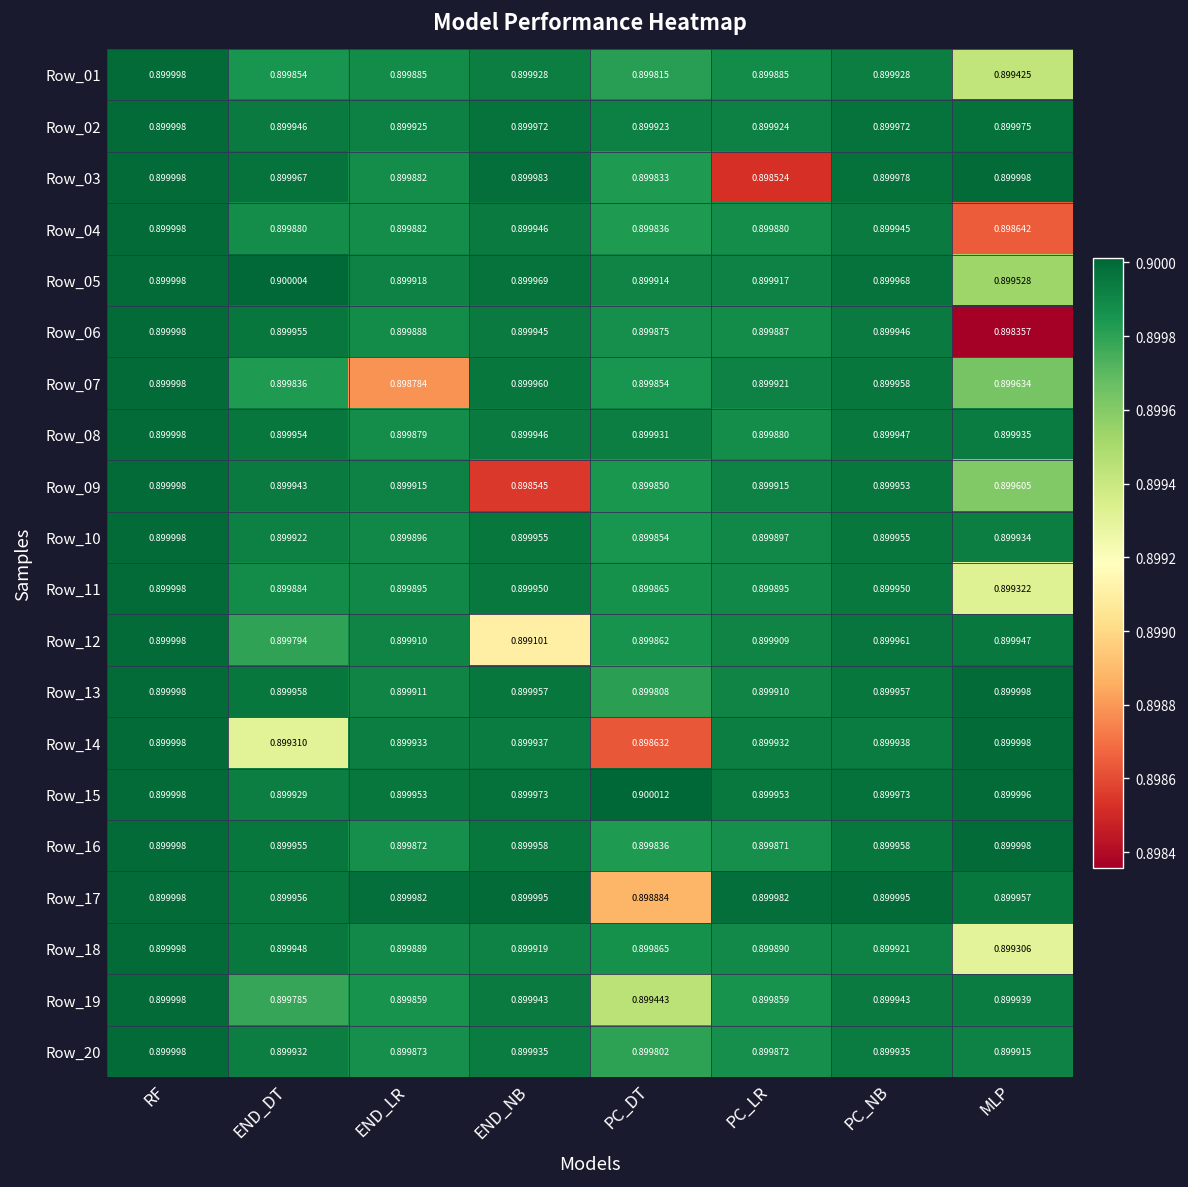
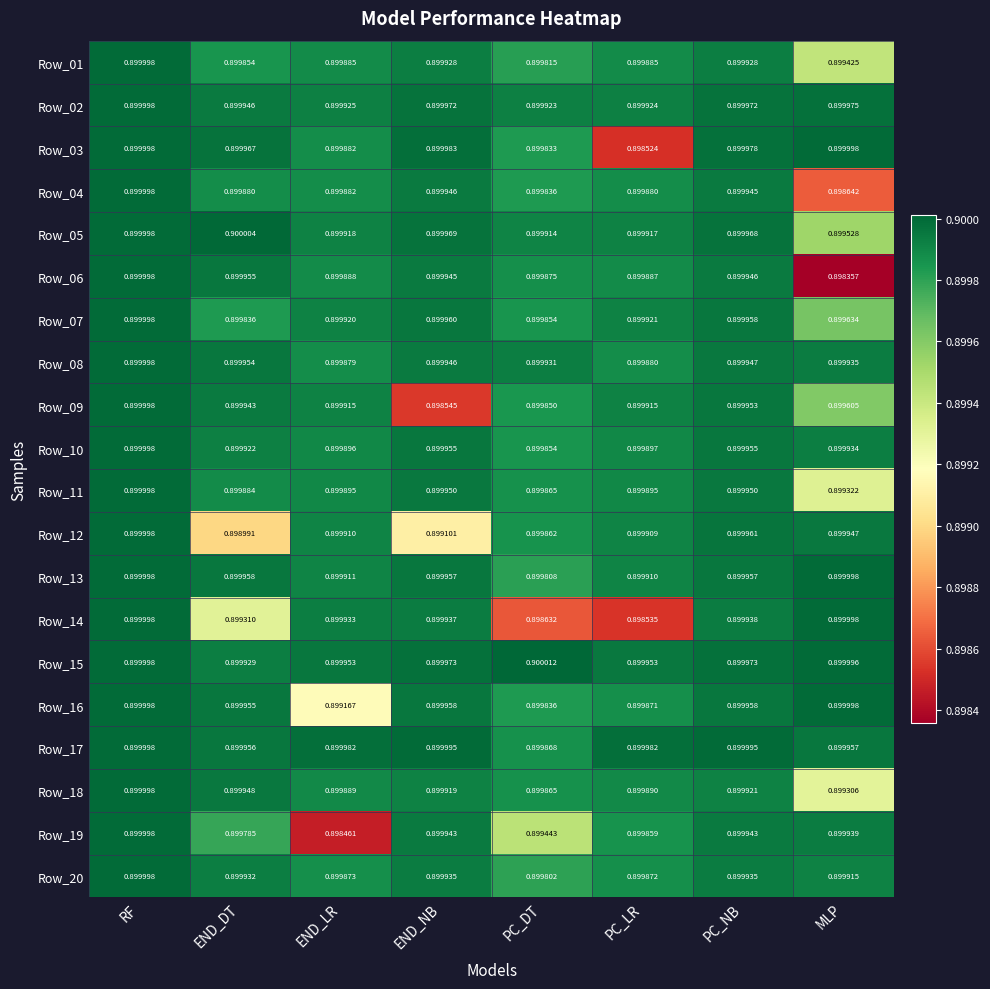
  {
    "Row_01": {
      "RF": 0.899998,
      "END_DT": 0.899854,
      "END_LR": 0.899885,
      "END_NB": 0.899928,
      "PC_DT": 0.899815,
      "PC_LR": 0.899885,
      "PC_NB": 0.899928,
      "MLP": 0.899425
    },
    "Row_02": {
      "RF": 0.899998,
      "END_DT": 0.899946,
      "END_LR": 0.899925,
      "END_NB": 0.899972,
      "PC_DT": 0.899923,
      "PC_LR": 0.899924,
      "PC_NB": 0.899972,
      "MLP": 0.899975
    },
    "Row_03": {
      "RF": 0.899998,
      "END_DT": 0.899967,
      "END_LR": 0.899882,
      "END_NB": 0.899983,
      "PC_DT": 0.899833,
      "PC_LR": 0.898524,
      "PC_NB": 0.899978,
      "MLP": 0.899998
    },
    "Row_04": {
      "RF": 0.899998,
      "END_DT": 0.899880,
      "END_LR": 0.899882,
      "END_NB": 0.899946,
      "PC_DT": 0.899836,
      "PC_LR": 0.899880,
      "PC_NB": 0.899945,
      "MLP": 0.898642
    },
    "Row_05": {
      "RF": 0.899998,
      "END_DT": 0.900004,
      "END_LR": 0.899918,
      "END_NB": 0.899969,
      "PC_DT": 0.899914,
      "PC_LR": 0.899917,
      "PC_NB": 0.899968,
      "MLP": 0.899528
    },
    "Row_06": {
      "RF": 0.899998,
      "END_DT": 0.899955,
      "END_LR": 0.899888,
      "END_NB": 0.899945,
      "PC_DT": 0.899875,
      "PC_LR": 0.899887,
      "PC_NB": 0.899946,
      "MLP": 0.898357
    },
    "Row_07": {
      "RF": 0.899998,
      "END_DT": 0.899836,
-     "END_LR": 0.898784,
+     "END_LR": 0.899920,
      "END_NB": 0.899960,
      "PC_DT": 0.899854,
      "PC_LR": 0.899921,
      "PC_NB": 0.899958,
      "MLP": 0.899634
    },
    "Row_08": {
      "RF": 0.899998,
      "END_DT": 0.899954,
      "END_LR": 0.899879,
      "END_NB": 0.899946,
      "PC_DT": 0.899931,
      "PC_LR": 0.899880,
      "PC_NB": 0.899947,
      "MLP": 0.899935
    },
    "Row_09": {
      "RF": 0.899998,
      "END_DT": 0.899943,
      "END_LR": 0.899915,
      "END_NB": 0.898545,
      "PC_DT": 0.899850,
      "PC_LR": 0.899915,
      "PC_NB": 0.899953,
      "MLP": 0.899605
    },
    "Row_10": {
      "RF": 0.899998,
      "END_DT": 0.899922,
      "END_LR": 0.899896,
      "END_NB": 0.899955,
      "PC_DT": 0.899854,
      "PC_LR": 0.899897,
      "PC_NB": 0.899955,
      "MLP": 0.899934
    },
    "Row_11": {
      "RF": 0.899998,
      "END_DT": 0.899884,
      "END_LR": 0.899895,
      "END_NB": 0.899950,
      "PC_DT": 0.899865,
      "PC_LR": 0.899895,
      "PC_NB": 0.899950,
      "MLP": 0.899322
    },
    "Row_12": {
      "RF": 0.899998,
-     "END_DT": 0.899794,
+     "END_DT": 0.898991,
      "END_LR": 0.899910,
      "END_NB": 0.899101,
      "PC_DT": 0.899862,
      "PC_LR": 0.899909,
      "PC_NB": 0.899961,
      "MLP": 0.899947
    },
    "Row_13": {
      "RF": 0.899998,
      "END_DT": 0.899958,
      "END_LR": 0.899911,
      "END_NB": 0.899957,
      "PC_DT": 0.899808,
      "PC_LR": 0.899910,
      "PC_NB": 0.899957,
      "MLP": 0.899998
    },
    "Row_14": {
      "RF": 0.899998,
      "END_DT": 0.899310,
      "END_LR": 0.899933,
      "END_NB": 0.899937,
      "PC_DT": 0.898632,
-     "PC_LR": 0.899932,
+     "PC_LR": 0.898535,
      "PC_NB": 0.899938,
      "MLP": 0.899998
    },
    "Row_15": {
      "RF": 0.899998,
      "END_DT": 0.899929,
      "END_LR": 0.899953,
      "END_NB": 0.899973,
      "PC_DT": 0.900012,
      "PC_LR": 0.899953,
      "PC_NB": 0.899973,
      "MLP": 0.899996
    },
    "Row_16": {
      "RF": 0.899998,
      "END_DT": 0.899955,
-     "END_LR": 0.899872,
+     "END_LR": 0.899167,
      "END_NB": 0.899958,
      "PC_DT": 0.899836,
      "PC_LR": 0.899871,
      "PC_NB": 0.899958,
      "MLP": 0.899998
    },
    "Row_17": {
      "RF": 0.899998,
      "END_DT": 0.899956,
      "END_LR": 0.899982,
      "END_NB": 0.899995,
-     "PC_DT": 0.898884,
+     "PC_DT": 0.899868,
      "PC_LR": 0.899982,
      "PC_NB": 0.899995,
      "MLP": 0.899957
    },
    "Row_18": {
      "RF": 0.899998,
      "END_DT": 0.899948,
      "END_LR": 0.899889,
      "END_NB": 0.899919,
      "PC_DT": 0.899865,
      "PC_LR": 0.899890,
      "PC_NB": 0.899921,
      "MLP": 0.899306
    },
    "Row_19": {
      "RF": 0.899998,
      "END_DT": 0.899785,
-     "END_LR": 0.899859,
+     "END_LR": 0.898461,
      "END_NB": 0.899943,
      "PC_DT": 0.899443,
      "PC_LR": 0.899859,
      "PC_NB": 0.899943,
      "MLP": 0.899939
    },
    "Row_20": {
      "RF": 0.899998,
      "END_DT": 0.899932,
      "END_LR": 0.899873,
      "END_NB": 0.899935,
      "PC_DT": 0.899802,
      "PC_LR": 0.899872,
      "PC_NB": 0.899935,
      "MLP": 0.899915
    }
  }
